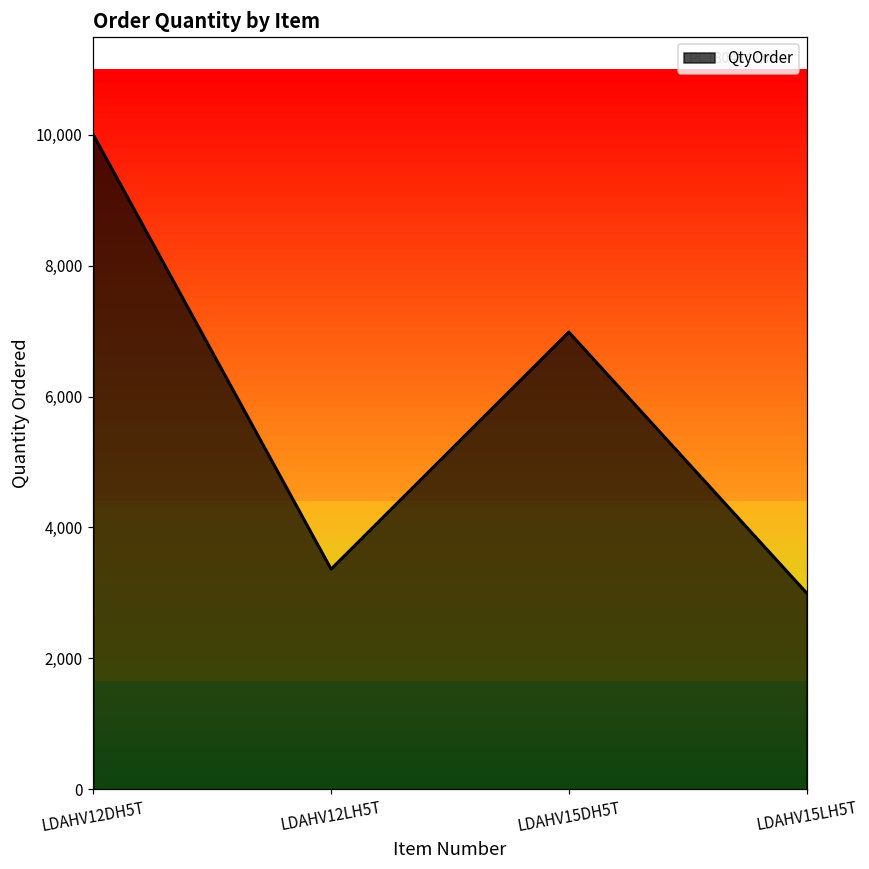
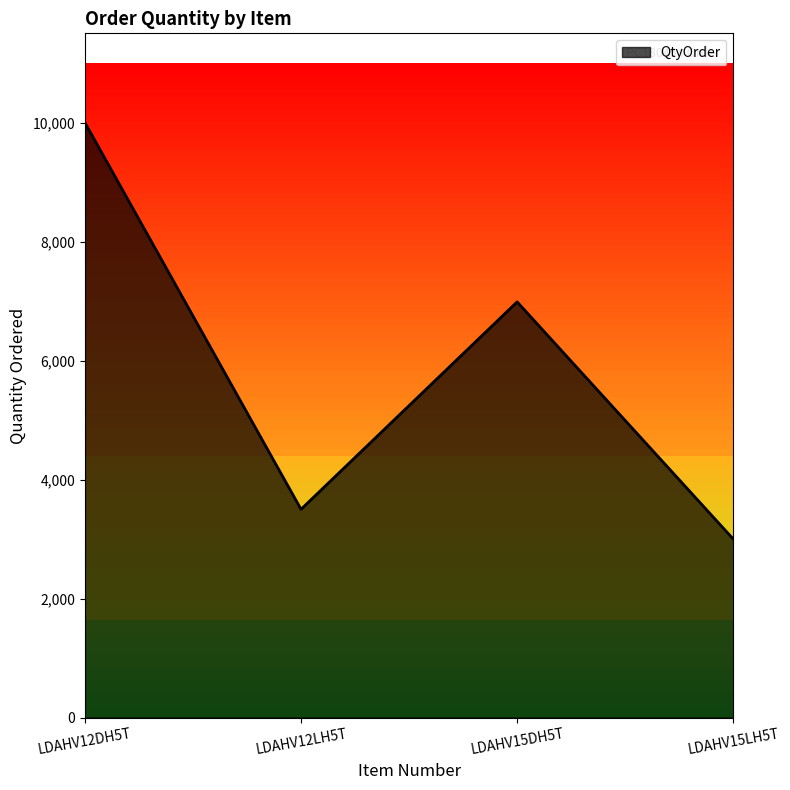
  {
    "LDAHV12DH5T": "10,000",
-   "LDAHV12LH5T": "3,400",
+   "LDAHV12LH5T": "3,500",
    "LDAHV15DH5T": "7,000",
    "LDAHV15LH5T": "3,000"
  }
